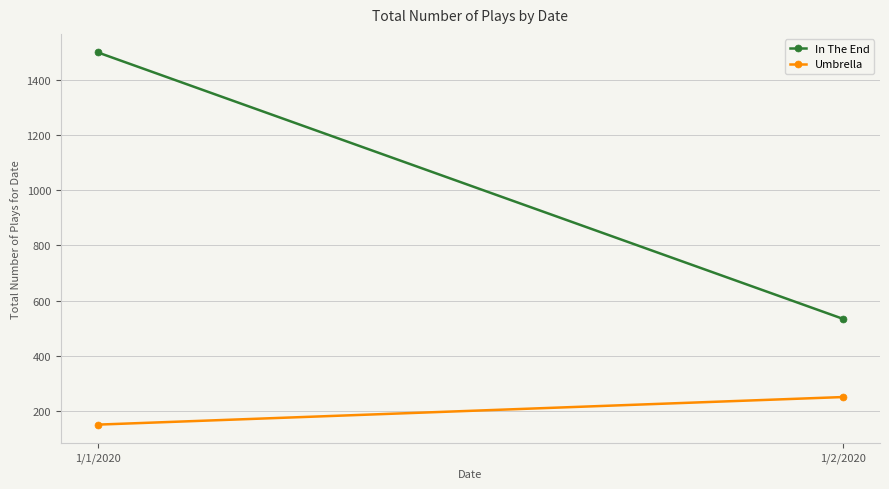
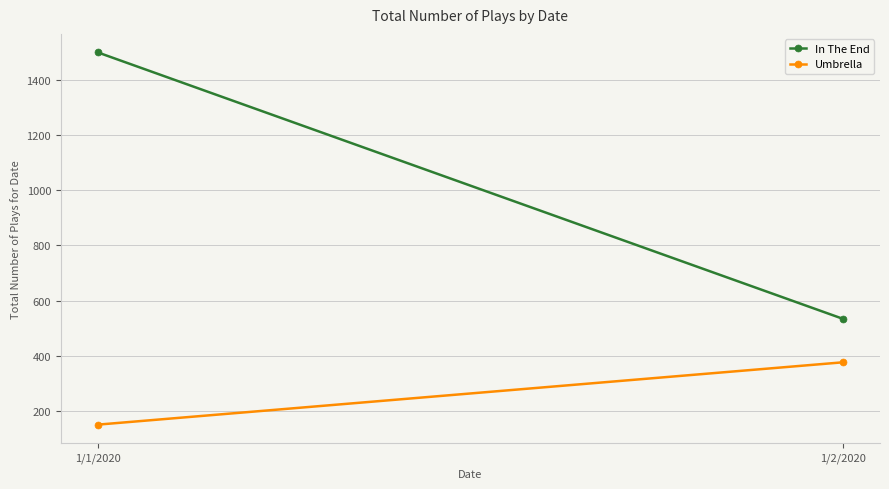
  {
    "In The End": {
      "1/1/2020": 1500,
      "1/2/2020": 530
    },
    "Umbrella": {
      "1/1/2020": 150,
-     "1/2/2020": 250
+     "1/2/2020": 380
    }
  }
